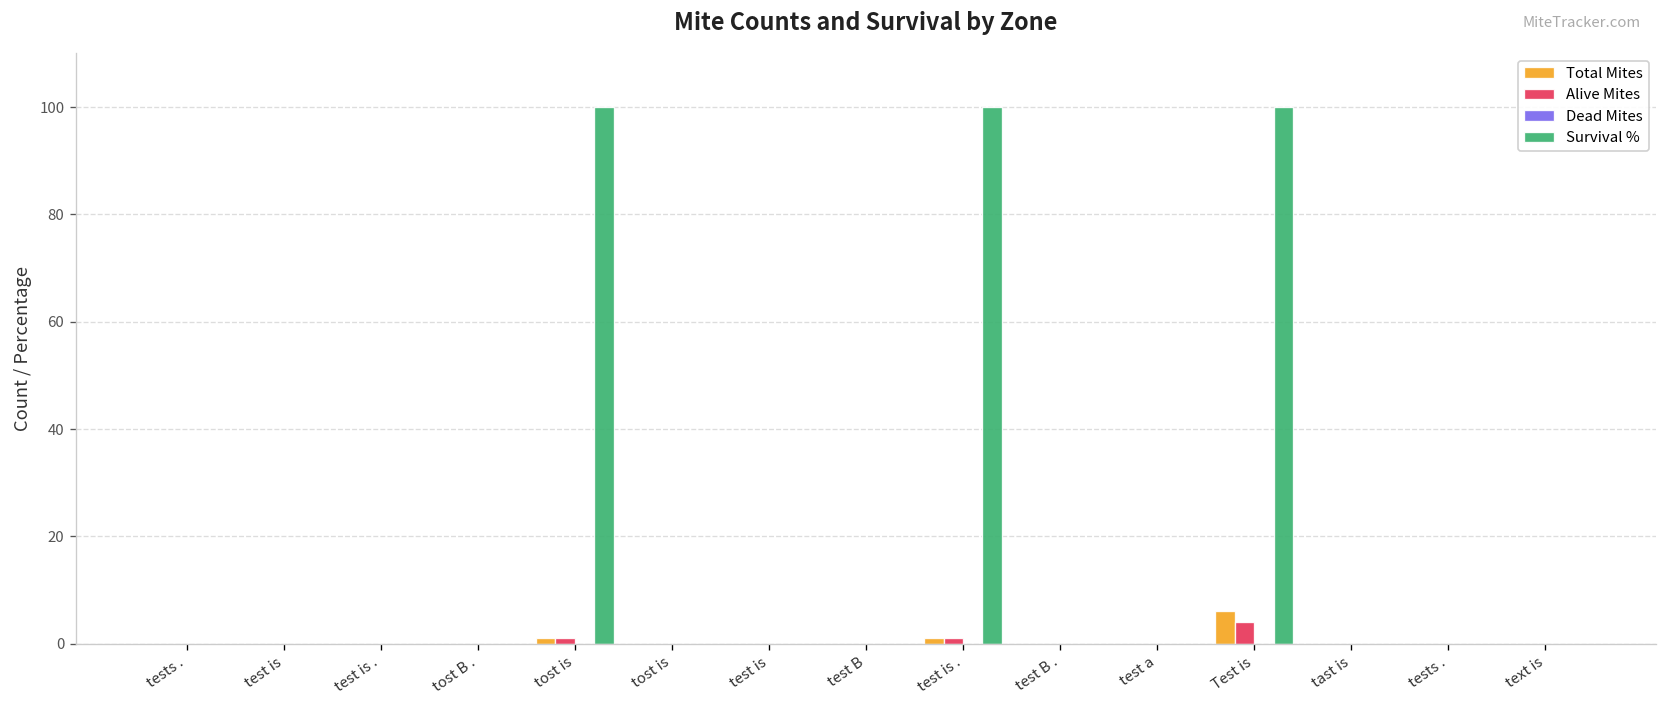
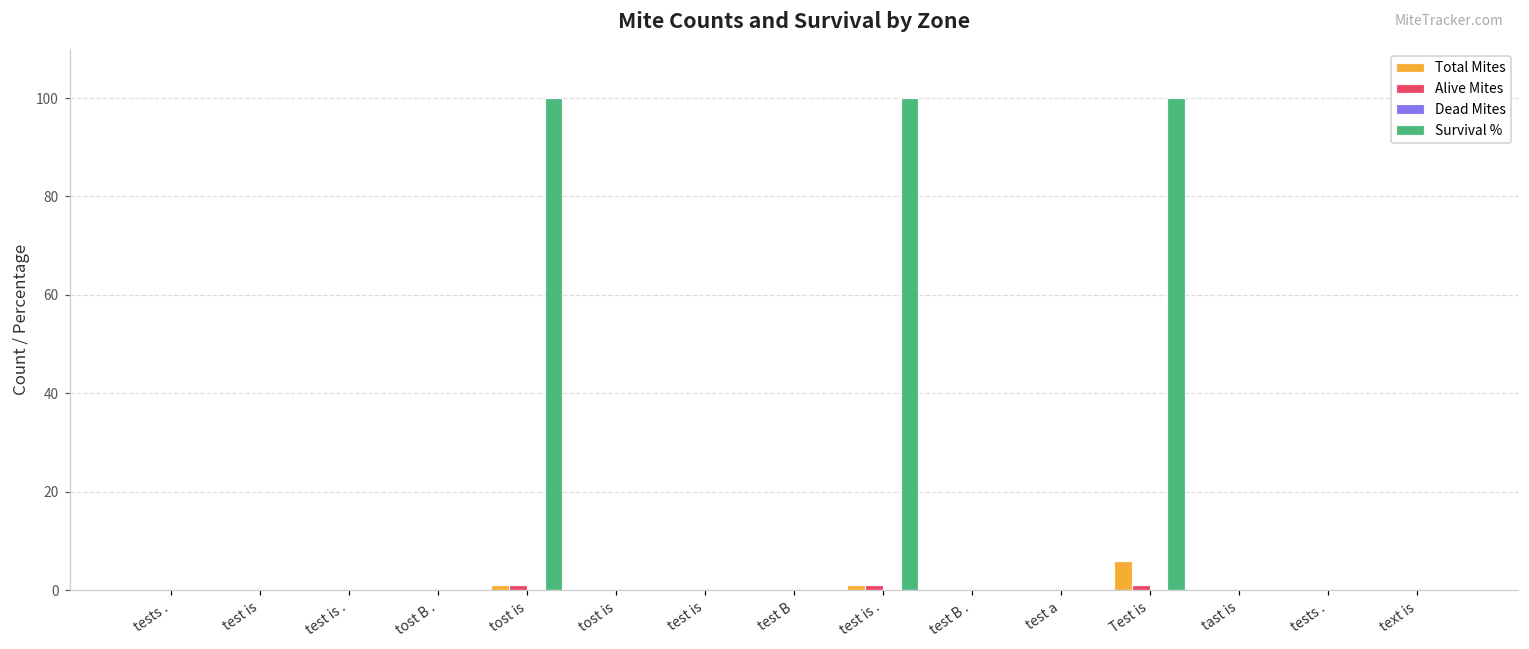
  {
    "Total Mites": {
      "tost B .": 0,
      "test B": 0,
      "test B .": 0,
      "test a": 0,
      "Test is": 6,
      "tast is": 0,
      "text is": 0
    },
    "Alive Mites": {
      "tost B .": 0,
      "test B": 0,
      "test B .": 0,
      "test a": 0,
-     "Test is": 4,
+     "Test is": 1,
      "tast is": 0,
      "text is": 0
    },
    "Dead Mites": {
      "tost B .": 0,
      "test B": 0,
      "test B .": 0,
      "test a": 0,
      "Test is": 0,
      "tast is": 0,
      "text is": 0
    },
    "Survival %": {
      "tost B .": 0,
      "test B": 0,
      "test B .": 0,
      "test a": 0,
      "Test is": 100,
      "tast is": 0,
      "text is": 0
    }
  }
